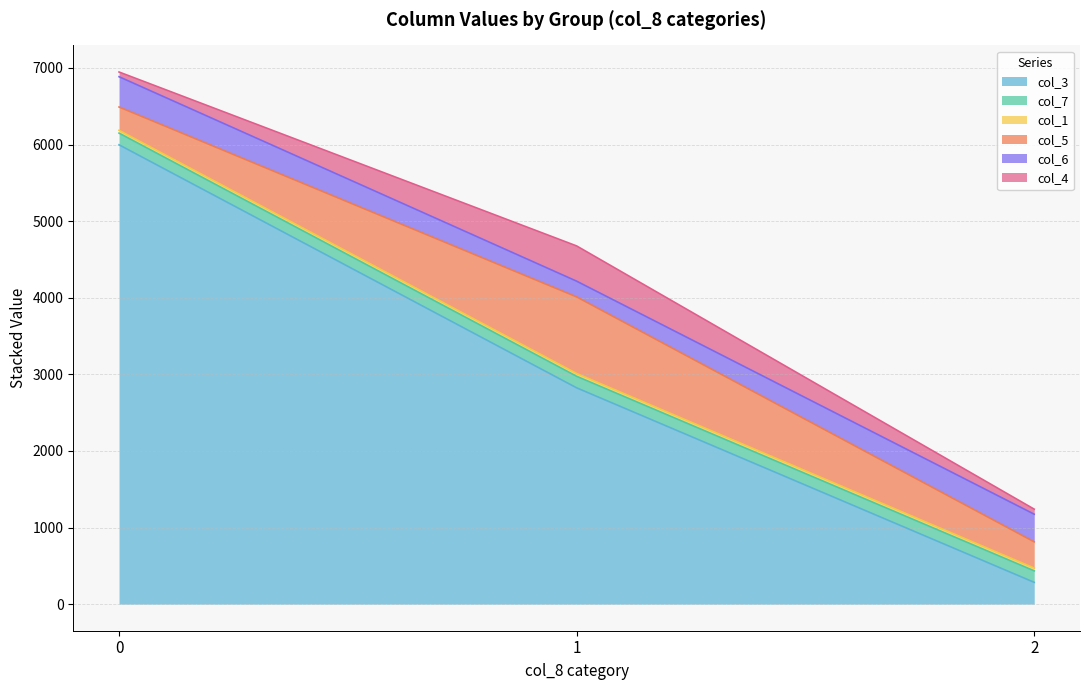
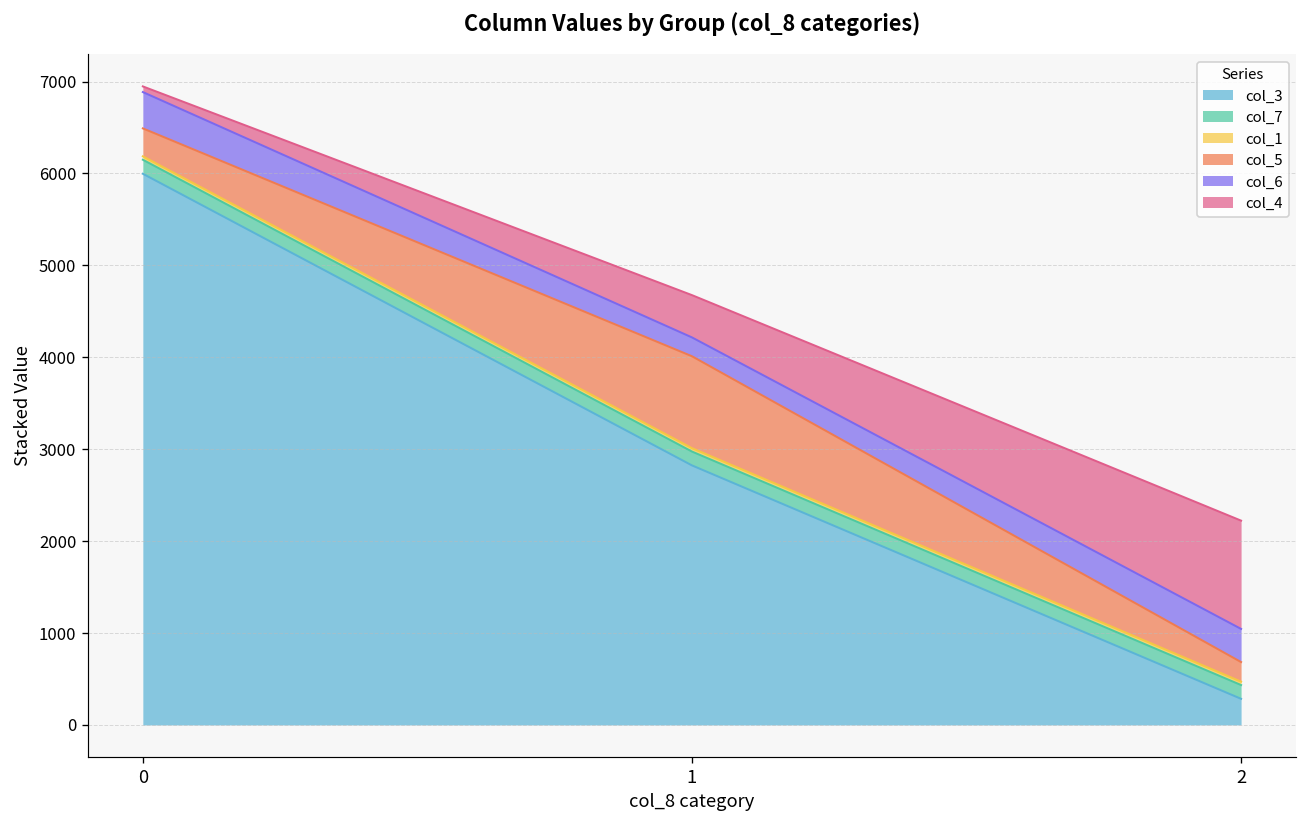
  {
    "col_1": {
      "0": 0,
      "1": 0,
      "2": 0
    },
    "col_5": {
      "0": 300,
      "1": 1000,
-     "2": 300
+     "2": 200
    },
    "col_6": {
      "0": 400,
      "1": 200,
      "2": 400
    },
    "col_4": {
      "0": 100,
      "1": 500,
-     "2": 100
+     "2": 1200
    }
  }
